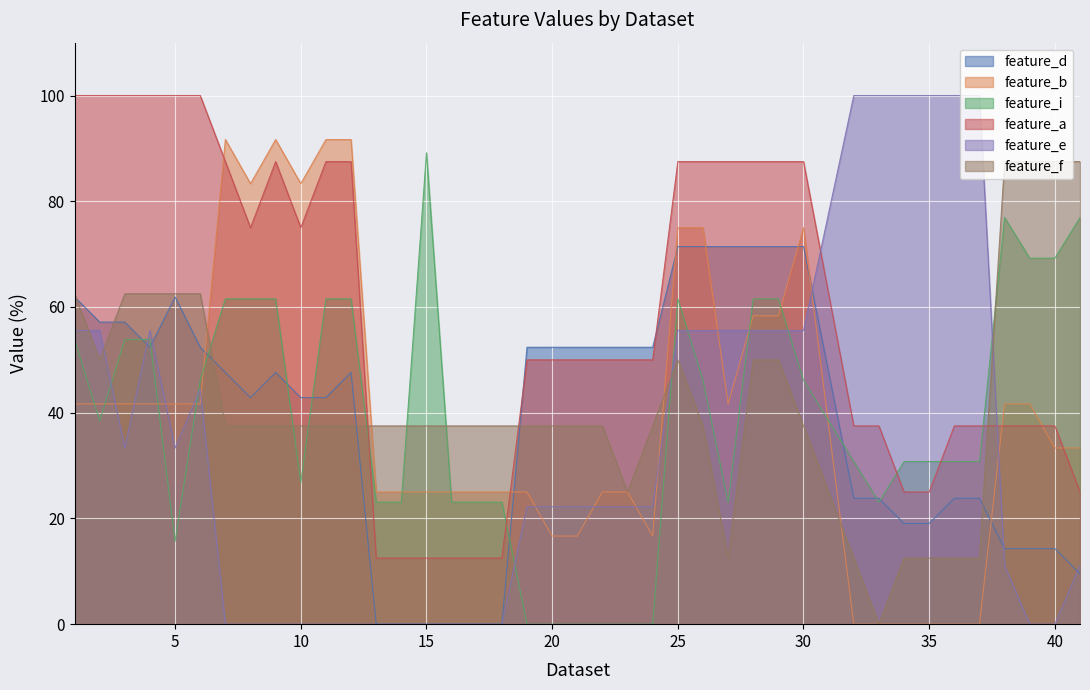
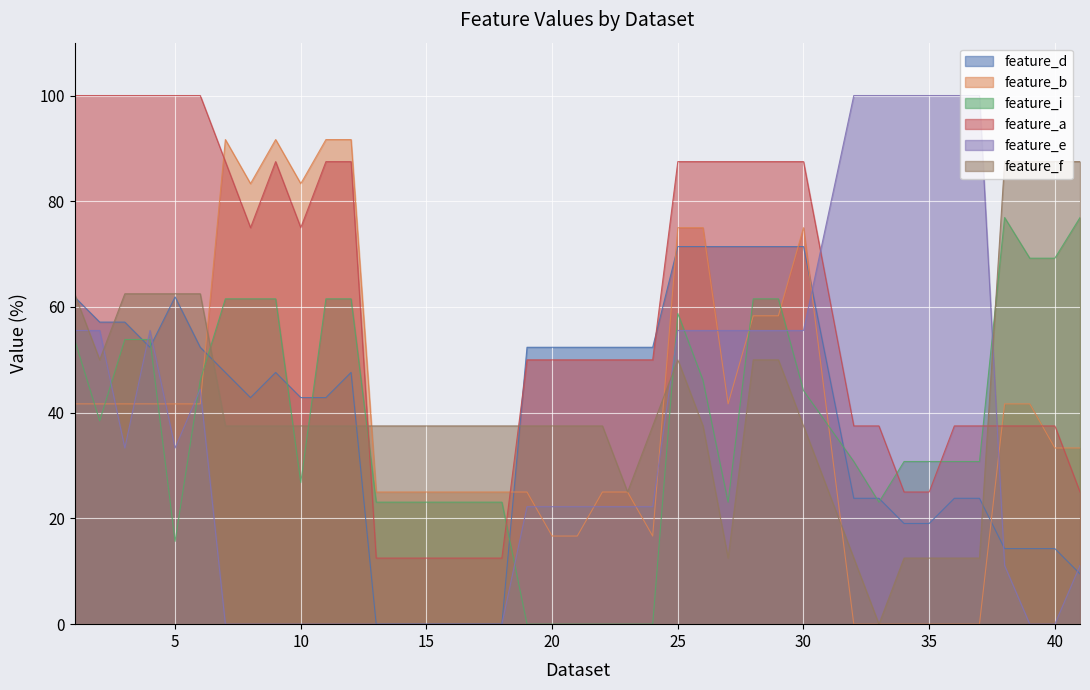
  {
    "feature_i": {
      "5": 16,
      "10": 27,
-     "15": 89,
+     "15": 23,
      "20": 0,
-     "25": 62,
-     "30": 46,
+     "25": 59,
+     "30": 44,
      "35": 31,
      "40": 69
    }
  }
